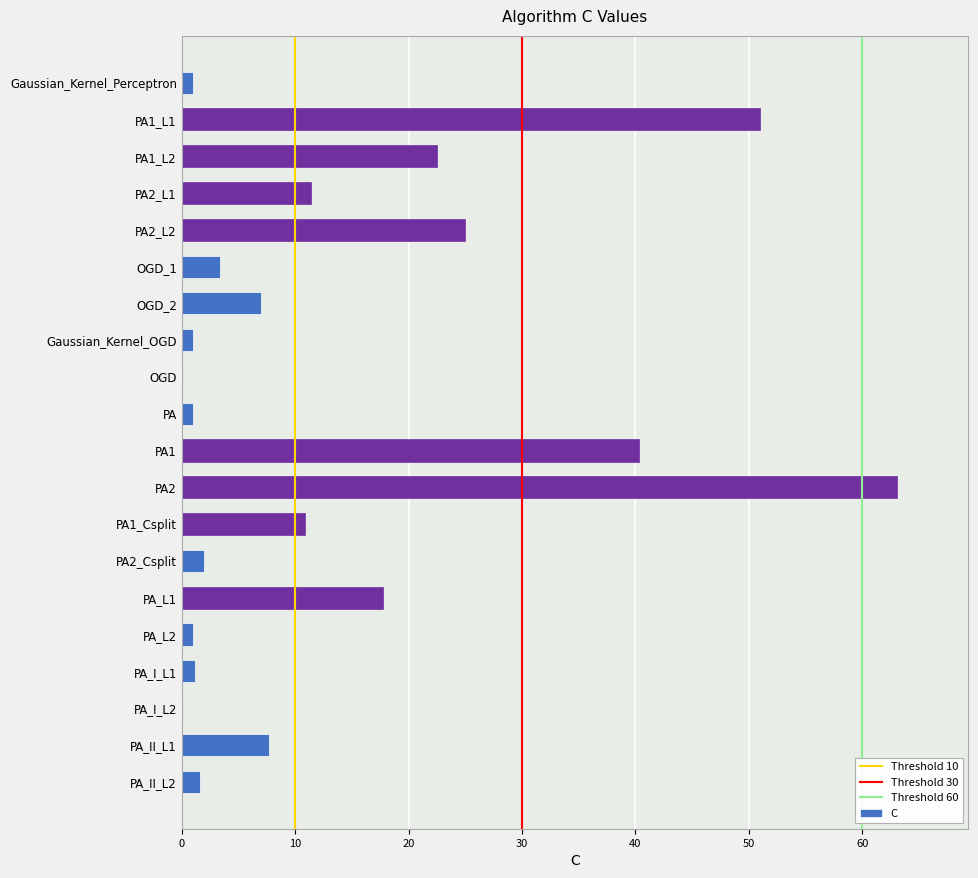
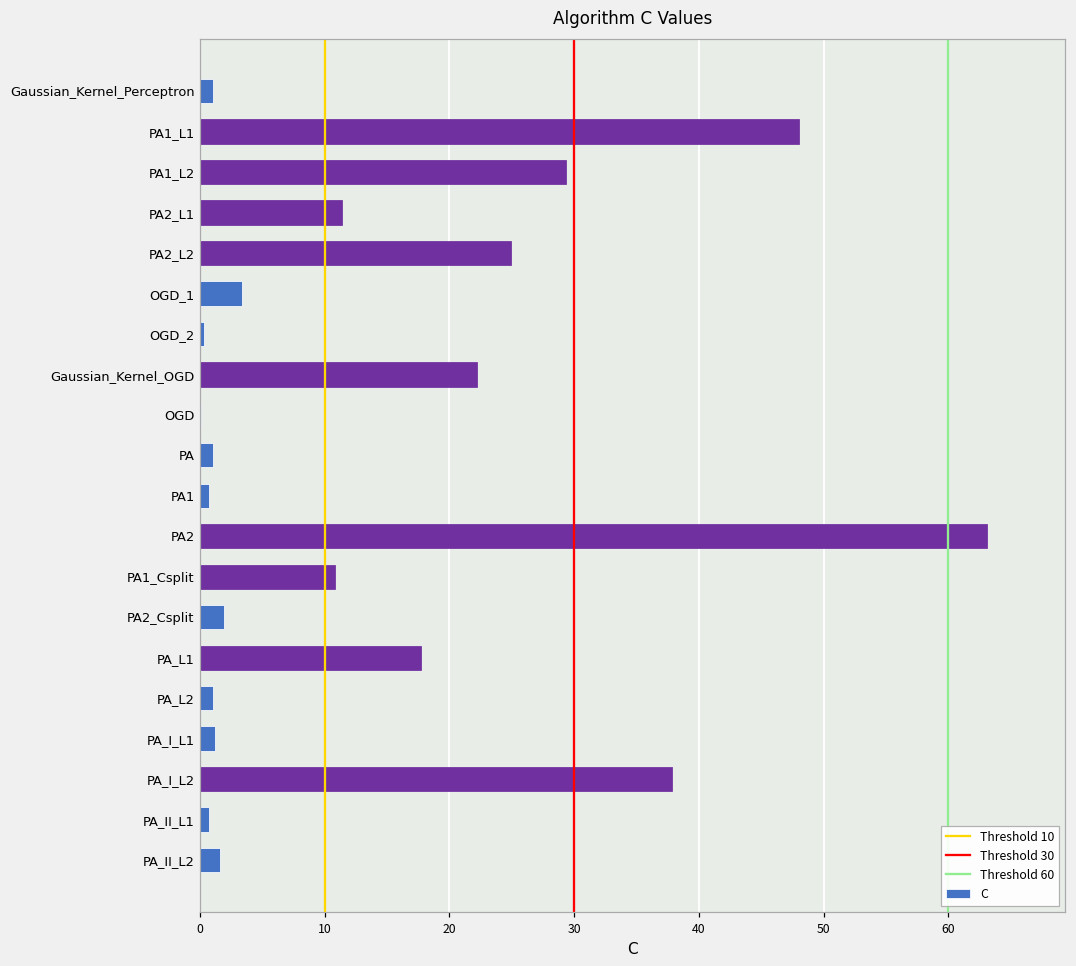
  {
    "Gaussian_Kernel_Perceptron": 1.0,
-   "PA1_L1": 51.0,
-   "PA1_L2": 22.5,
+   "PA1_L1": 48.0,
+   "PA1_L2": 29.3,
    "PA2_L1": 11.4,
    "PA2_L2": 24.9,
    "OGD_1": 3.4,
-   "OGD_2": 7.0,
-   "Gaussian_Kernel_OGD": 1.0,
+   "OGD_2": 0.3,
+   "Gaussian_Kernel_OGD": 22.2,
    "PA": 1.0,
-   "PA1": 40.4,
+   "PA1": 0.7,
    "PA2": 63.1,
    "PA1_Csplit": 10.8,
    "PA2_Csplit": 1.9,
    "PA_L1": 17.7,
    "PA_L2": 1.0,
    "PA_I_L1": 1.2,
-   "PA_I_L2": 0.1,
-   "PA_II_L1": 7.7,
+   "PA_I_L2": 37.9,
+   "PA_II_L1": 0.7,
    "PA_II_L2": 1.6
  }
